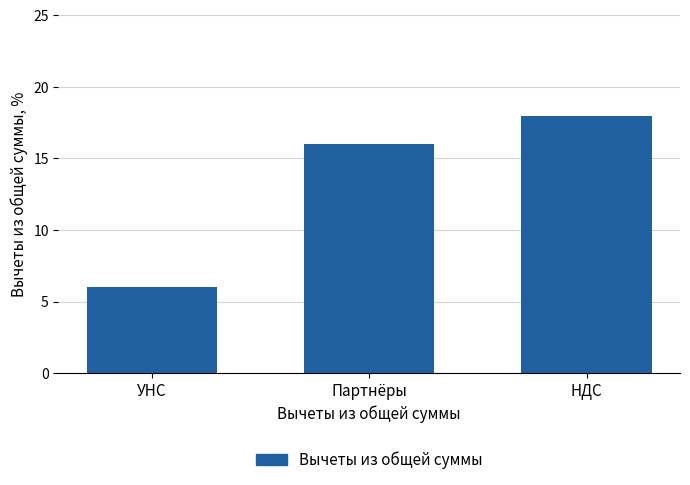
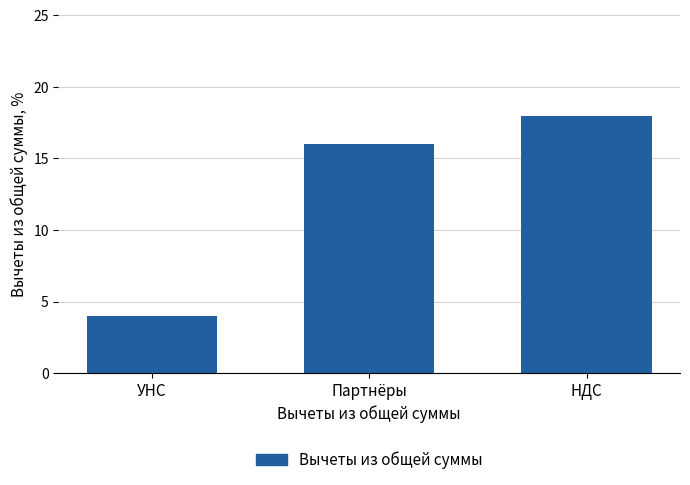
  {
-   "УНС": 6,
+   "УНС": 4,
    "Партнёры": 16,
    "НДС": 18
  }
